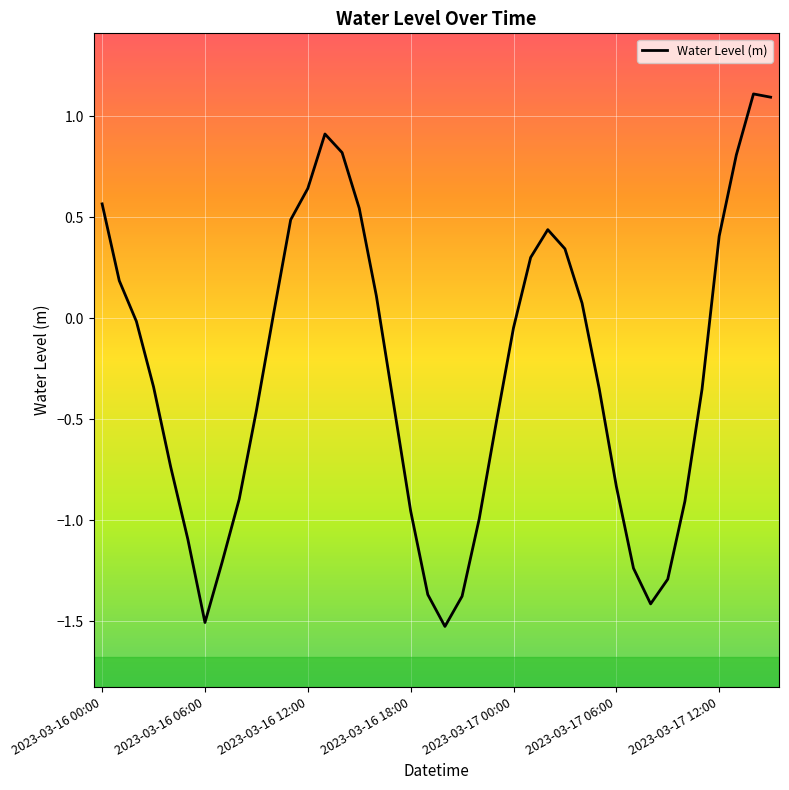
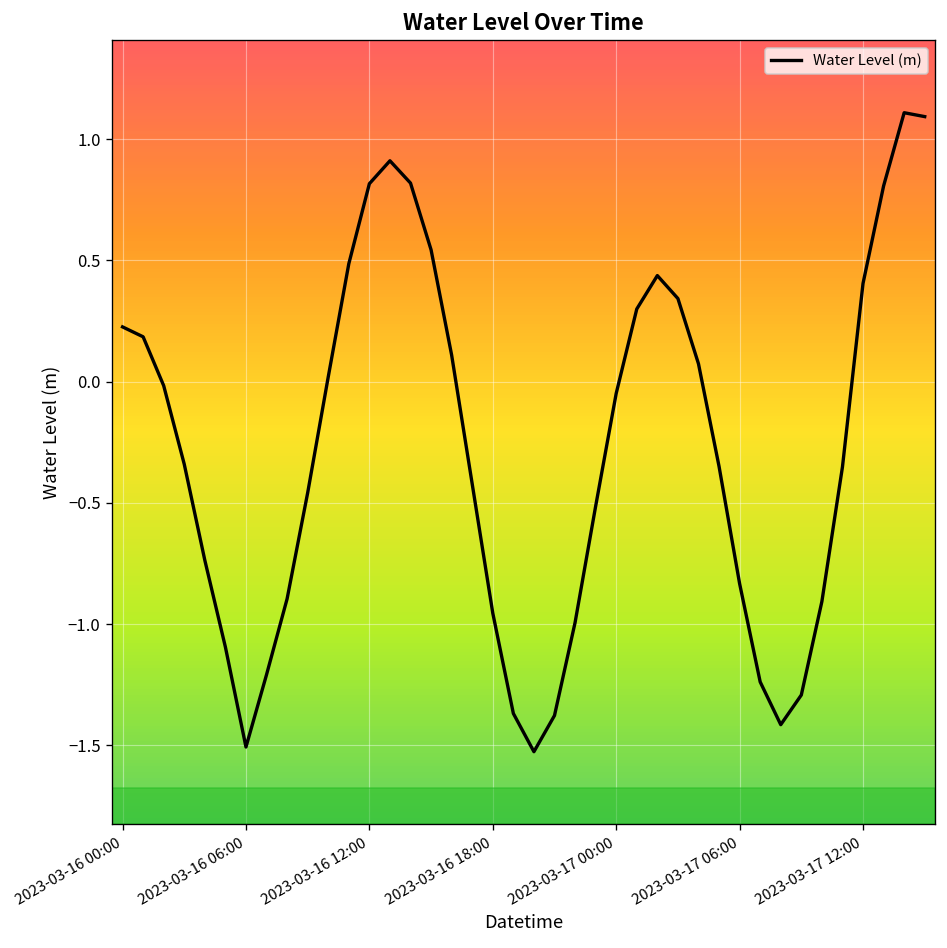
  {
-   "2023-03-16 00:00": 0.57,
+   "2023-03-16 00:00": 0.23,
    "2023-03-16 06:00": -1.51,
-   "2023-03-16 12:00": 0.64,
+   "2023-03-16 12:00": 0.82,
    "2023-03-16 18:00": -0.95,
    "2023-03-17 00:00": -0.05,
    "2023-03-17 06:00": -0.83,
    "2023-03-17 12:00": 0.41
  }
